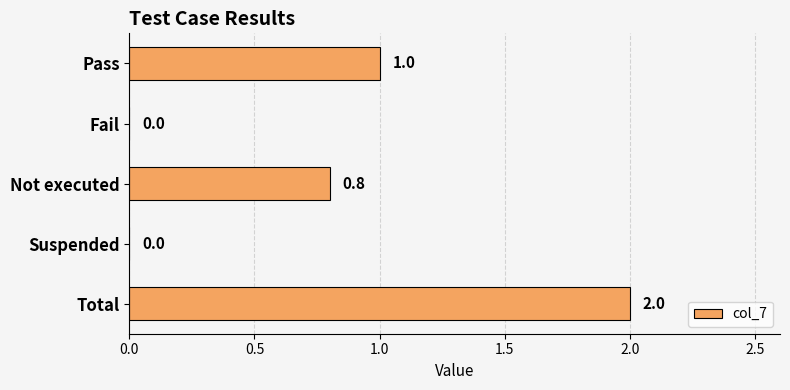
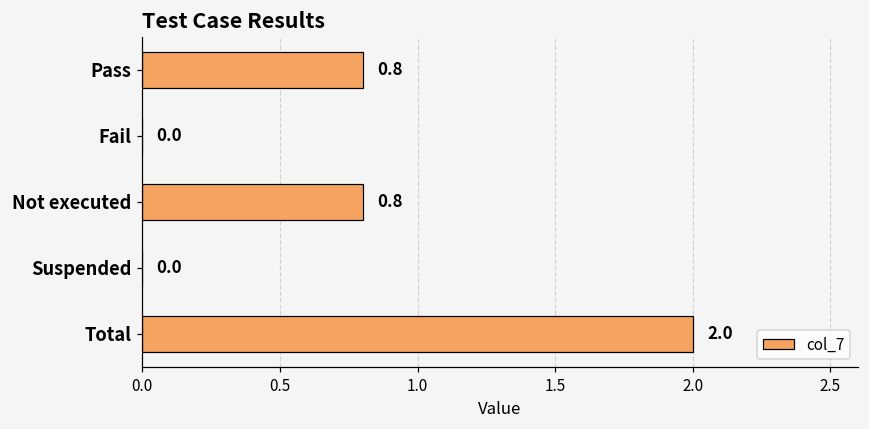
  {
-   "Pass": 1.0,
+   "Pass": 0.8,
    "Fail": 0.0,
    "Not executed": 0.8,
    "Suspended": 0.0,
    "Total": 2.0
  }
